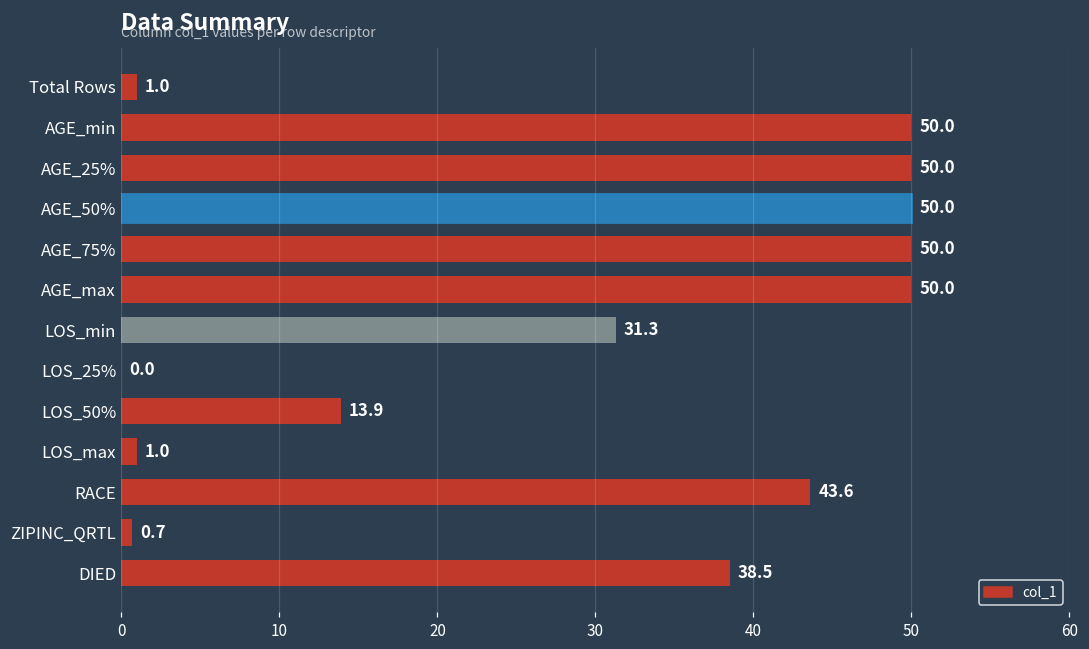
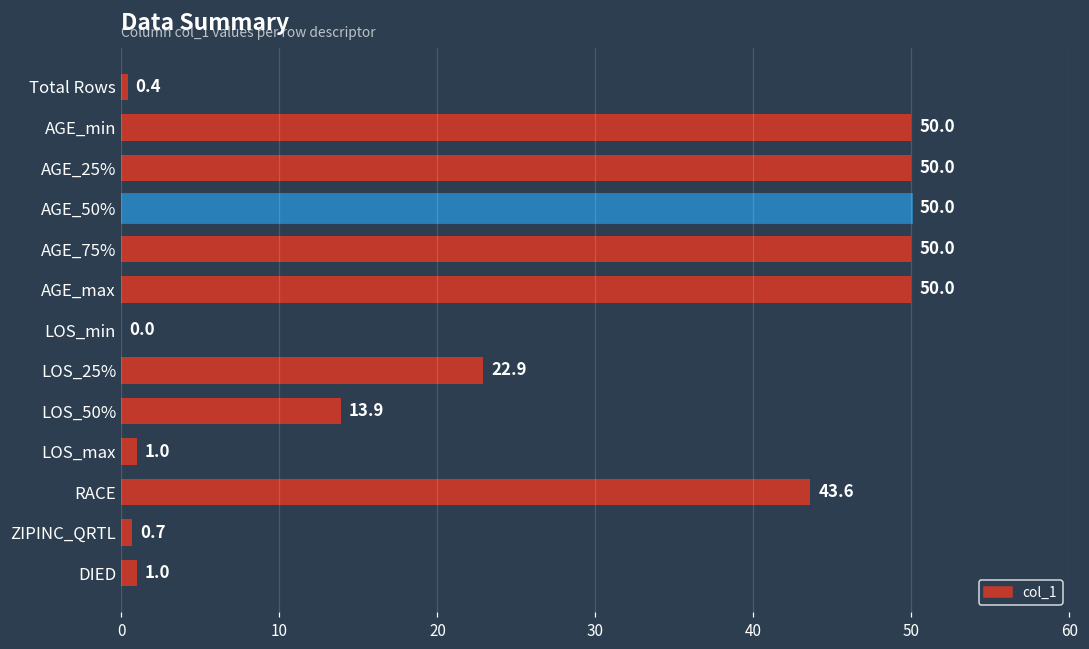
  {
-   "Total Rows": 1.0,
+   "Total Rows": 0.4,
    "AGE_min": 50.0,
    "AGE_25%": 50.0,
    "AGE_50%": 50.0,
    "AGE_75%": 50.0,
    "AGE_max": 50.0,
-   "LOS_min": 31.3,
-   "LOS_25%": 0.0,
+   "LOS_min": 0.0,
+   "LOS_25%": 22.9,
    "LOS_50%": 13.9,
    "LOS_max": 1.0,
    "RACE": 43.6,
    "ZIPINC_QRTL": 0.7,
-   "DIED": 38.5
+   "DIED": 1.0
  }
